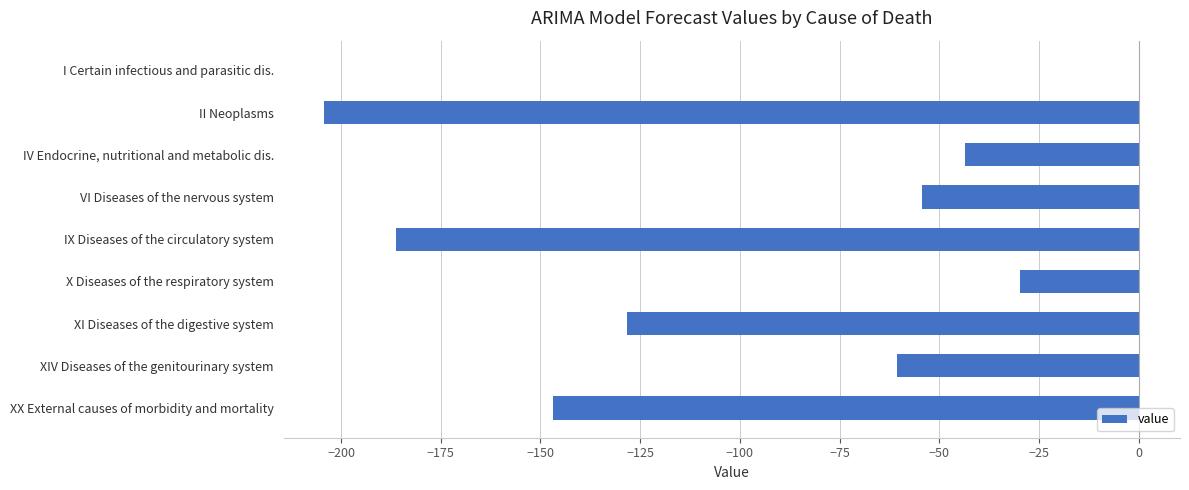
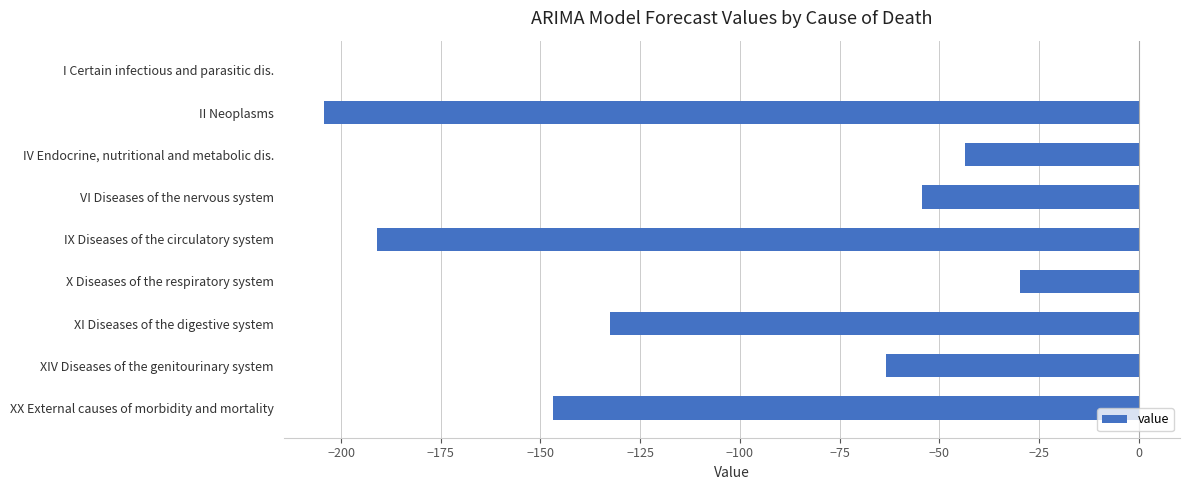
  {
    "II Neoplasms": -204,
    "IV Endocrine, nutritional and metabolic dis.": -44,
    "VI Diseases of the nervous system": -54,
-   "IX Diseases of the circulatory system": -186,
+   "IX Diseases of the circulatory system": -191,
    "X Diseases of the respiratory system": -30,
-   "XI Diseases of the digestive system": -128,
-   "XIV Diseases of the genitourinary system": -61,
+   "XI Diseases of the digestive system": -133,
+   "XIV Diseases of the genitourinary system": -63,
    "XX External causes of morbidity and mortality": -147
  }
